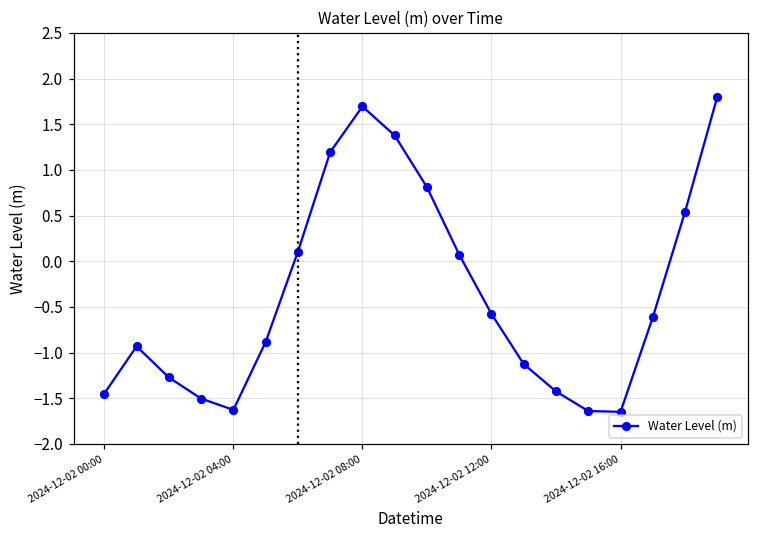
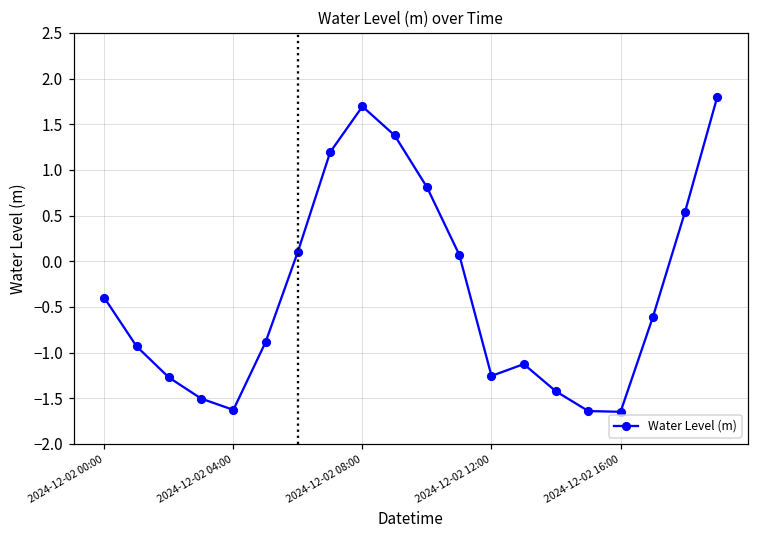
  {
-   "2024-12-02 00:00": -1.4,
+   "2024-12-02 00:00": -0.4,
    "2024-12-02 04:00": -1.6,
    "2024-12-02 08:00": 1.7,
-   "2024-12-02 12:00": -0.6,
+   "2024-12-02 12:00": -1.3,
    "2024-12-02 16:00": -1.6
  }
